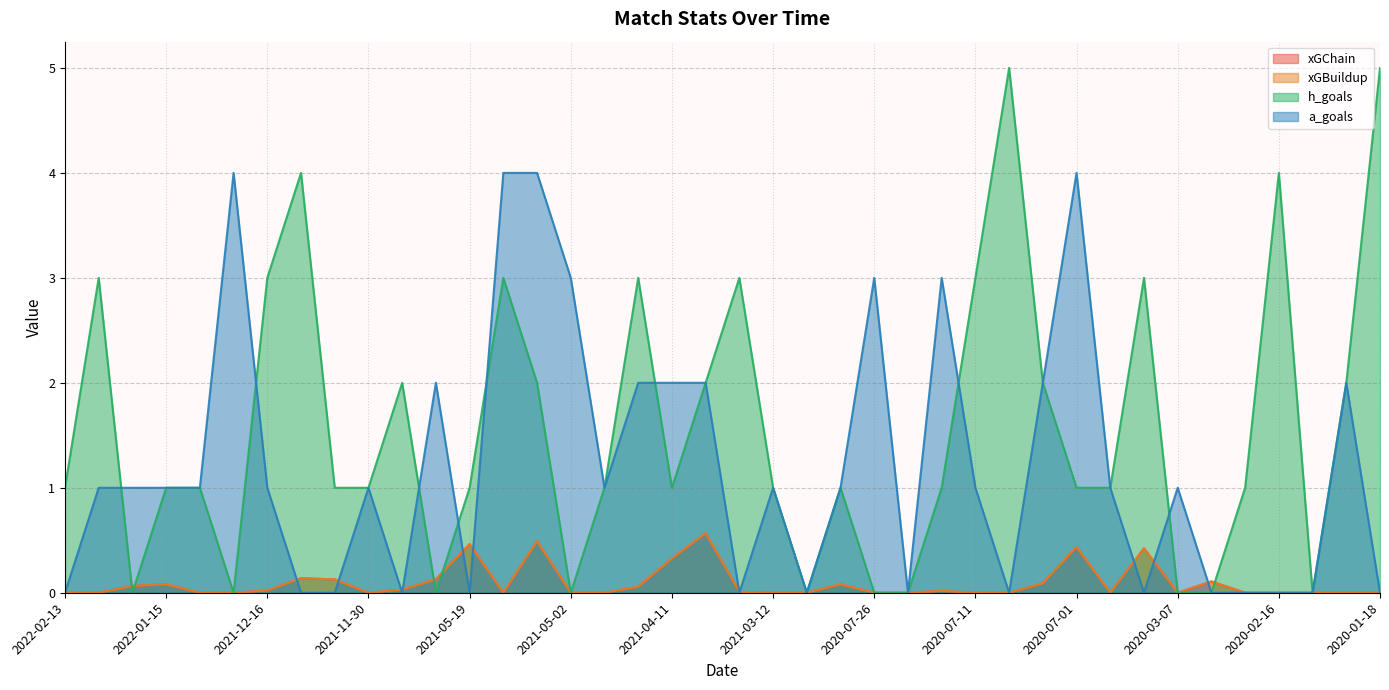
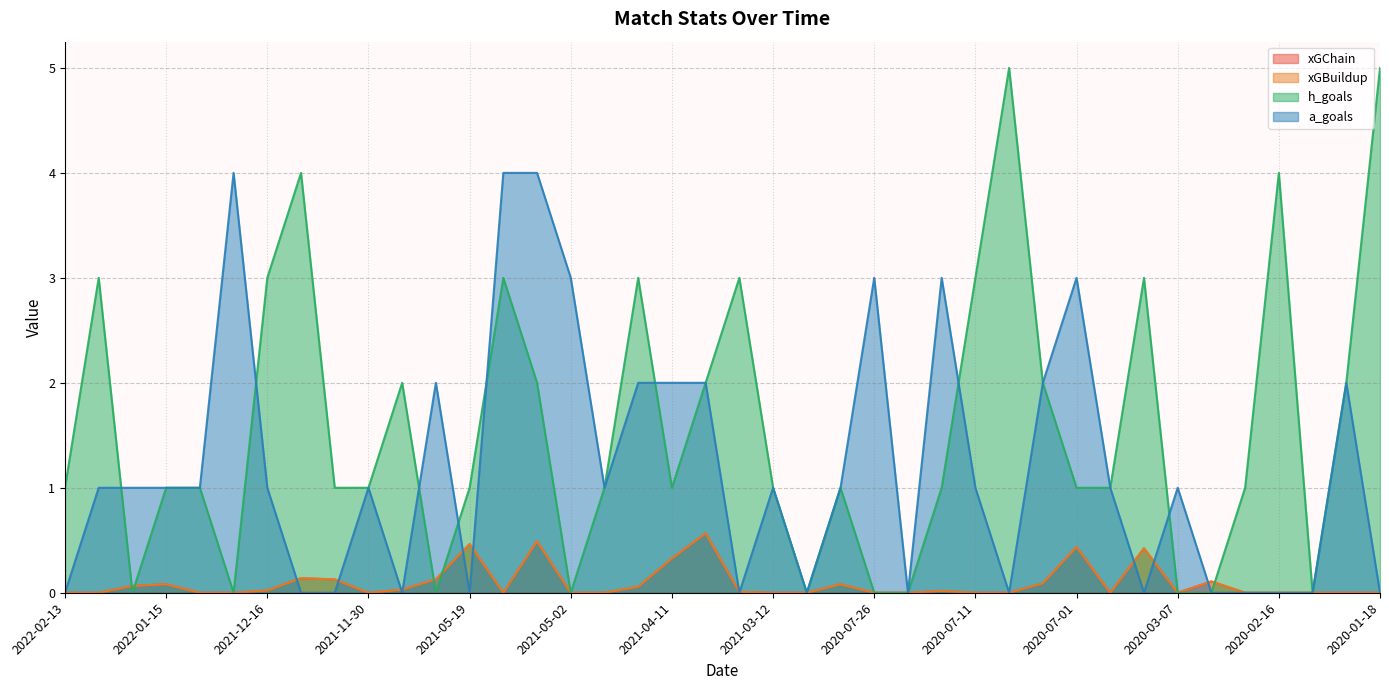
  {
    "xGBuildup": {
      "2022-01-15": 0.08,
      "2021-12-16": 0,
      "2021-11-30": 0,
      "2021-05-19": 0.46,
      "2021-04-11": 0.33,
      "2021-03-12": 0,
      "2020-07-11": 0,
      "2020-07-01": 0.44
    },
    "h_goals": {
      "2022-02-13": 1,
      "2021-12-16": 3,
      "2021-05-19": 1,
      "2021-04-11": 1,
      "2020-07-11": 3,
      "2020-07-01": 1,
      "2020-02-16": 4,
      "2020-01-18": 5
    },
    "a_goals": {
      "2021-12-16": 1,
      "2021-05-19": 0,
      "2021-05-02": 3,
      "2021-04-11": 2,
      "2020-07-26": 3,
      "2020-07-11": 1,
-     "2020-07-01": 4,
+     "2020-07-01": 3,
      "2020-03-07": 1
    }
  }
